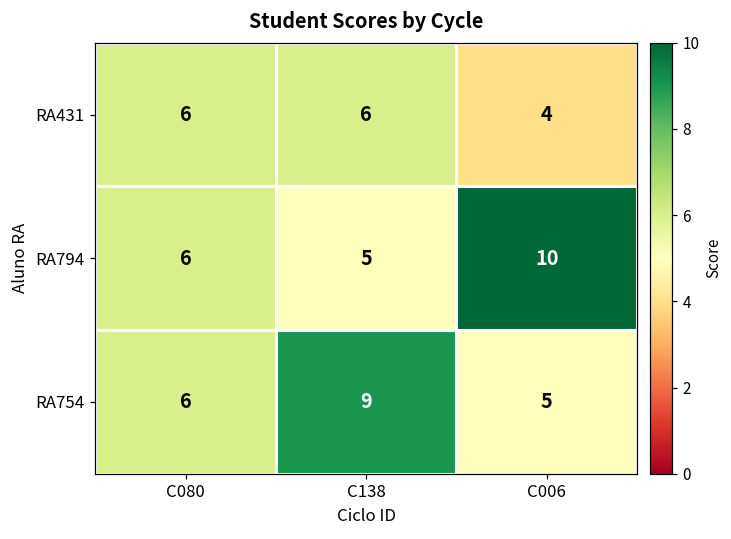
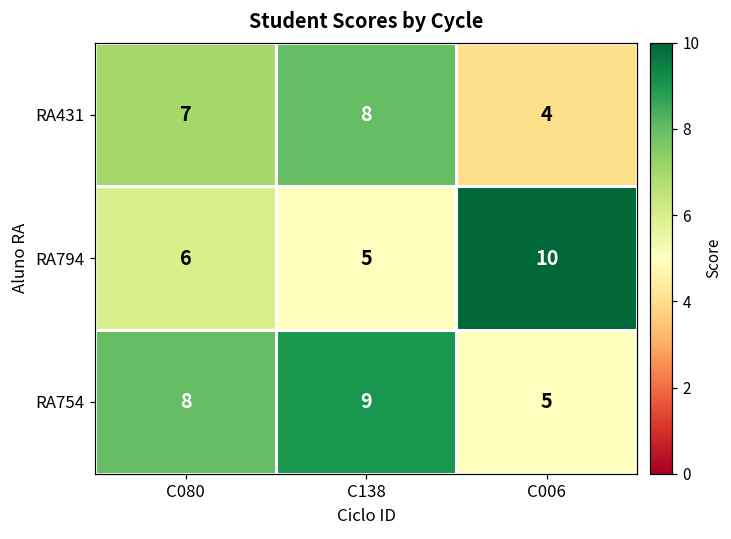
  {
    "RA431": {
-     "C080": 6,
-     "C138": 6,
+     "C080": 7,
+     "C138": 8,
      "C006": 4
    },
    "RA794": {
      "C080": 6,
      "C138": 5,
      "C006": 10
    },
    "RA754": {
-     "C080": 6,
+     "C080": 8,
      "C138": 9,
      "C006": 5
    }
  }
